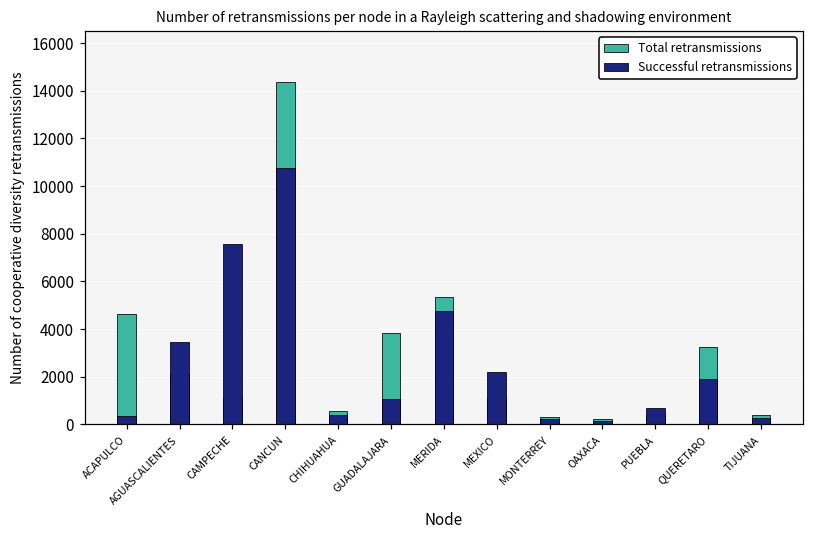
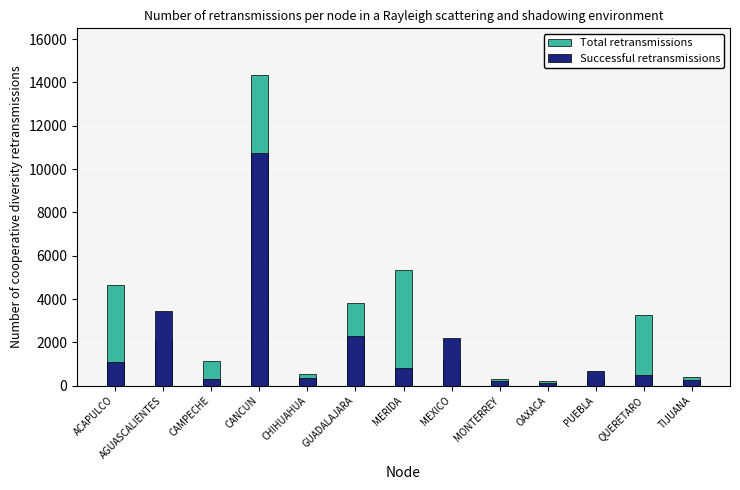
  {
    "Total retransmissions": {
      "ACAPULCO": 4600,
      "CANCUN": 14300,
      "CHIHUAHUA": 600,
      "GUADALAJARA": 3800,
      "MERIDA": 5400,
      "MONTERREY": 300,
      "OAXACA": 200,
      "QUERETARO": 3300,
      "TIJUANA": 400
    },
    "Successful retransmissions": {
-     "ACAPULCO": 300,
+     "ACAPULCO": 1100,
      "AGUASCALIENTES": 3500,
-     "CAMPECHE": 7600,
-     "GUADALAJARA": 1100,
-     "MERIDA": 4800,
+     "CAMPECHE": 300,
+     "GUADALAJARA": 2300,
+     "MERIDA": 800,
      "MEXICO": 2200,
      "PUEBLA": 700,
-     "QUERETARO": 1900
+     "QUERETARO": 500
    }
  }
